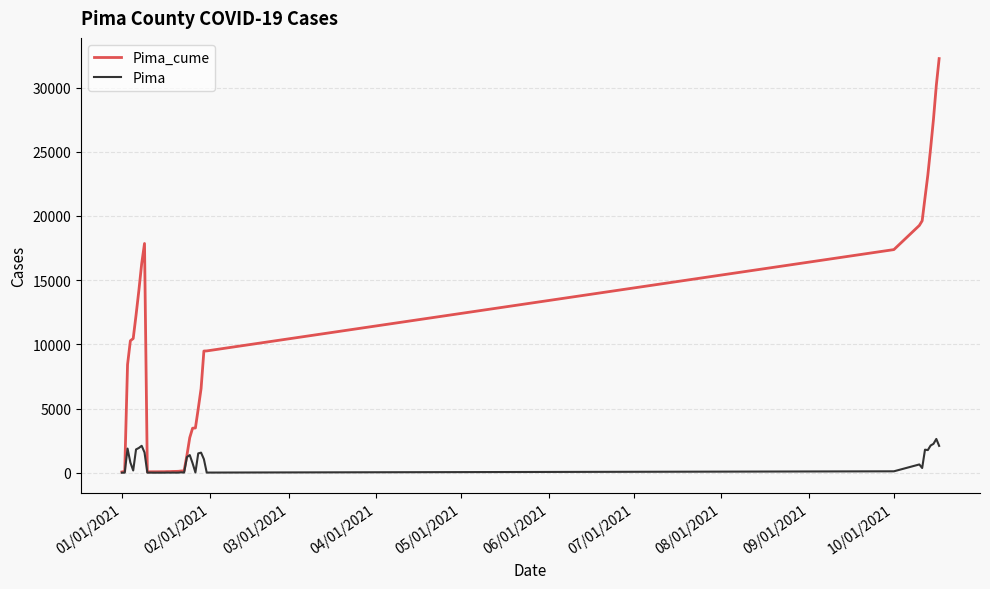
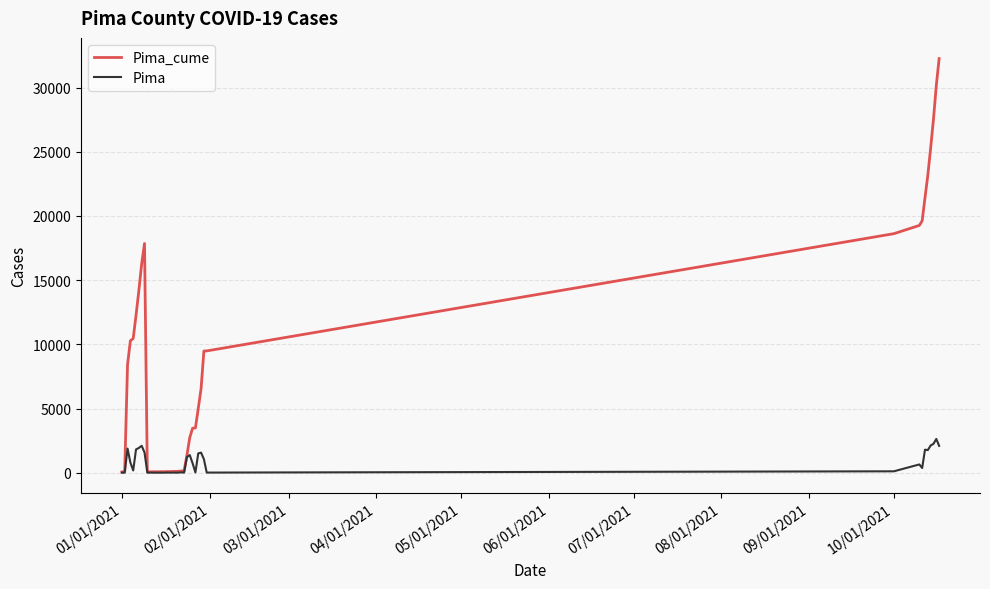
  {
    "Pima_cume": {
-     "10/01/2021": 17400
+     "10/01/2021": 18600
    },
    "Pima": {
      "10/01/2021": 100
    }
  }
